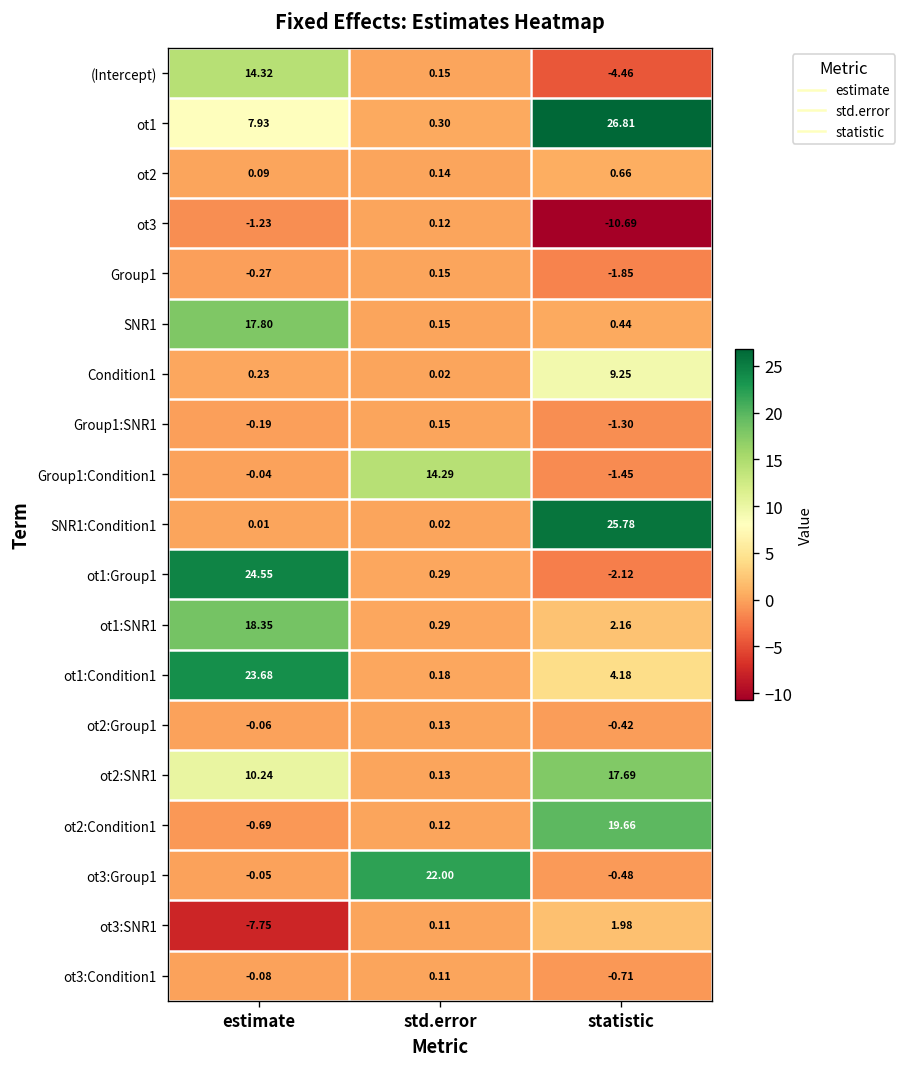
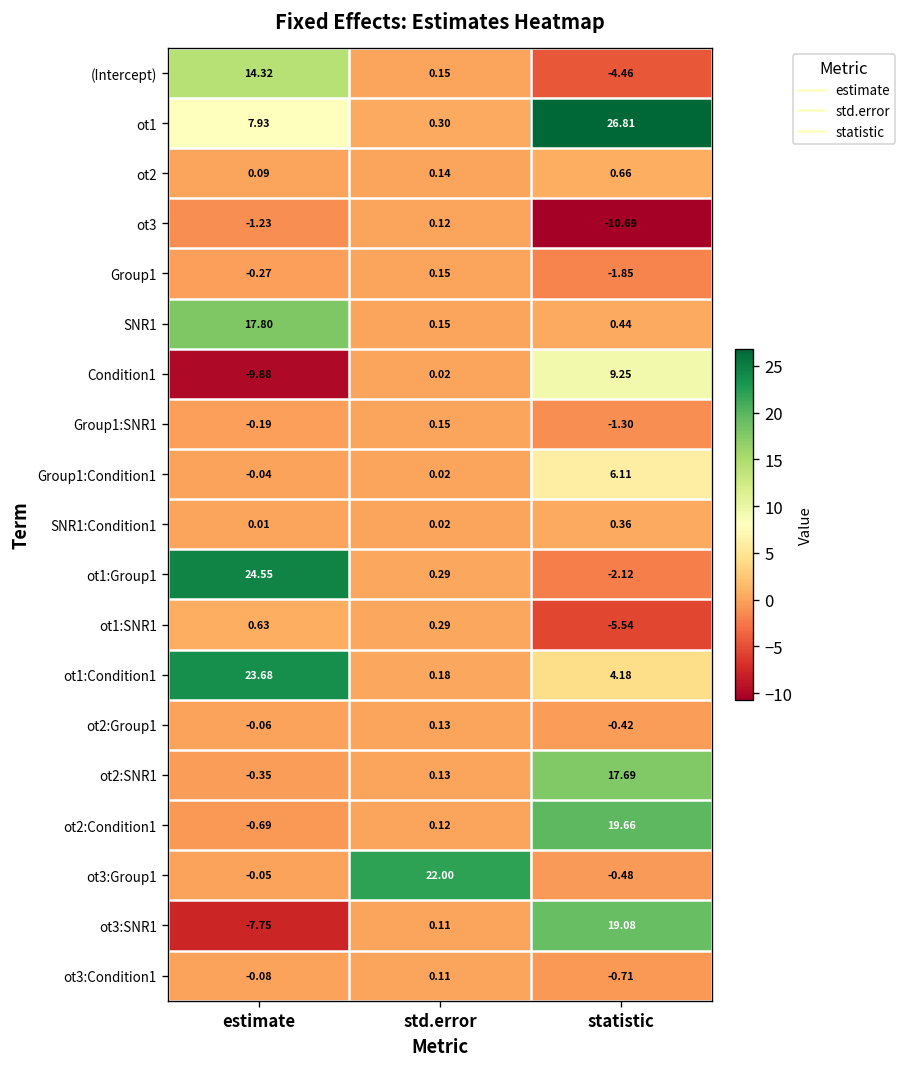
  {
    "(Intercept)": {
      "estimate": 14.32,
      "std.error": 0.15,
      "statistic": -4.46
    },
    "ot1": {
      "estimate": 7.93,
      "std.error": 0.30,
      "statistic": 26.81
    },
    "ot2": {
      "estimate": 0.09,
      "std.error": 0.14,
      "statistic": 0.66
    },
    "ot3": {
      "estimate": -1.23,
      "std.error": 0.12,
      "statistic": -10.69
    },
    "Group1": {
      "estimate": -0.27,
      "std.error": 0.15,
      "statistic": -1.85
    },
    "SNR1": {
      "estimate": 17.80,
      "std.error": 0.15,
      "statistic": 0.44
    },
    "Condition1": {
-     "estimate": 0.23,
+     "estimate": -9.88,
      "std.error": 0.02,
      "statistic": 9.25
    },
    "Group1:SNR1": {
      "estimate": -0.19,
      "std.error": 0.15,
      "statistic": -1.30
    },
    "Group1:Condition1": {
      "estimate": -0.04,
-     "std.error": 14.29,
-     "statistic": -1.45
+     "std.error": 0.02,
+     "statistic": 6.11
    },
    "SNR1:Condition1": {
      "estimate": 0.01,
      "std.error": 0.02,
-     "statistic": 25.78
+     "statistic": 0.36
    },
    "ot1:Group1": {
      "estimate": 24.55,
      "std.error": 0.29,
      "statistic": -2.12
    },
    "ot1:SNR1": {
-     "estimate": 18.35,
+     "estimate": 0.63,
      "std.error": 0.29,
-     "statistic": 2.16
+     "statistic": -5.54
    },
    "ot1:Condition1": {
      "estimate": 23.68,
      "std.error": 0.18,
      "statistic": 4.18
    },
    "ot2:Group1": {
      "estimate": -0.06,
      "std.error": 0.13,
      "statistic": -0.42
    },
    "ot2:SNR1": {
-     "estimate": 10.24,
+     "estimate": -0.35,
      "std.error": 0.13,
      "statistic": 17.69
    },
    "ot2:Condition1": {
      "estimate": -0.69,
      "std.error": 0.12,
      "statistic": 19.66
    },
    "ot3:Group1": {
      "estimate": -0.05,
      "std.error": 22.00,
      "statistic": -0.48
    },
    "ot3:SNR1": {
      "estimate": -7.75,
      "std.error": 0.11,
-     "statistic": 1.98
+     "statistic": 19.08
    },
    "ot3:Condition1": {
      "estimate": -0.08,
      "std.error": 0.11,
      "statistic": -0.71
    }
  }
